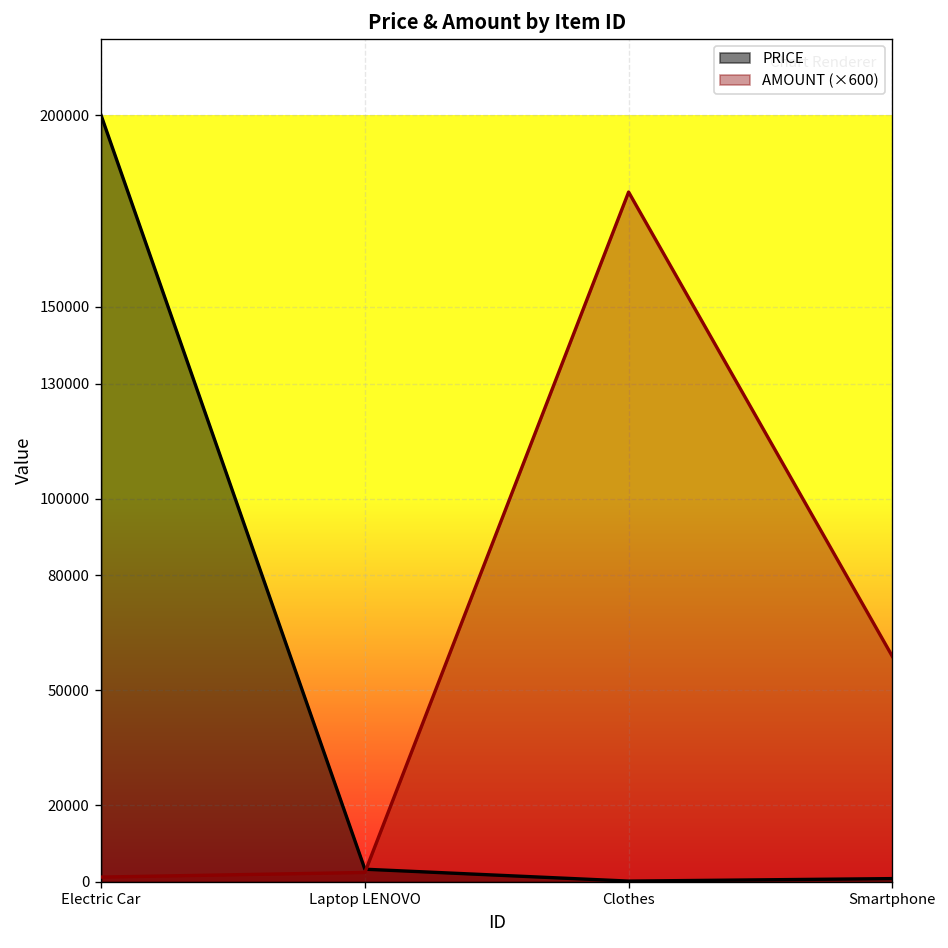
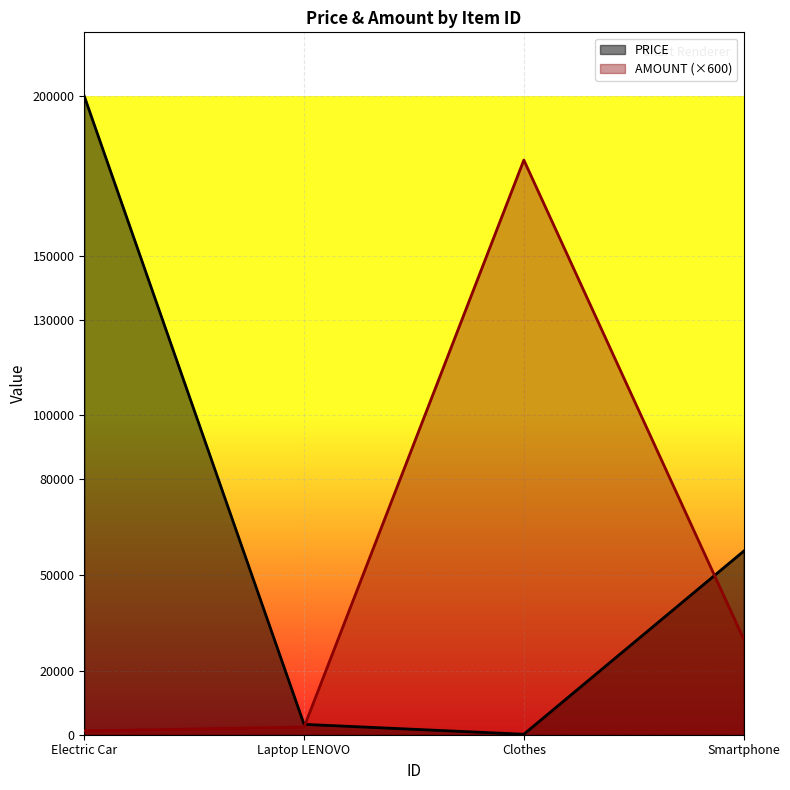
  {
    "PRICE": {
      "Electric Car": 200000,
      "Laptop LENOVO": 3000,
      "Clothes": 0,
-     "Smartphone": 1000
+     "Smartphone": 57000
    },
    "AMOUNT (×600)": {
      "Electric Car": 1000,
      "Laptop LENOVO": 2000,
      "Clothes": 180000,
-     "Smartphone": 59000
+     "Smartphone": 30000
    }
  }
